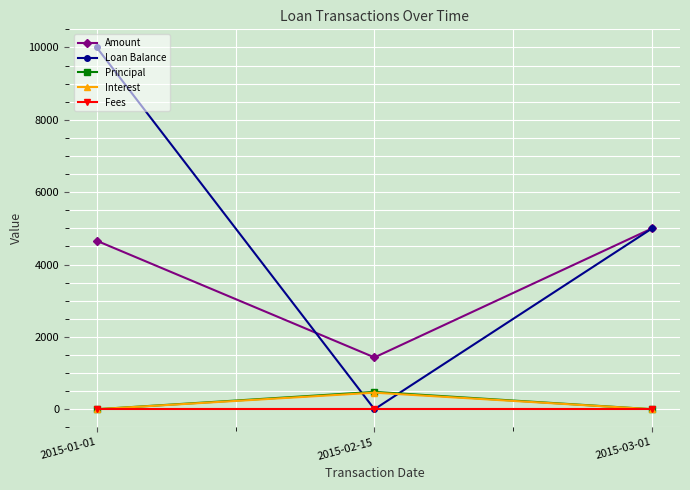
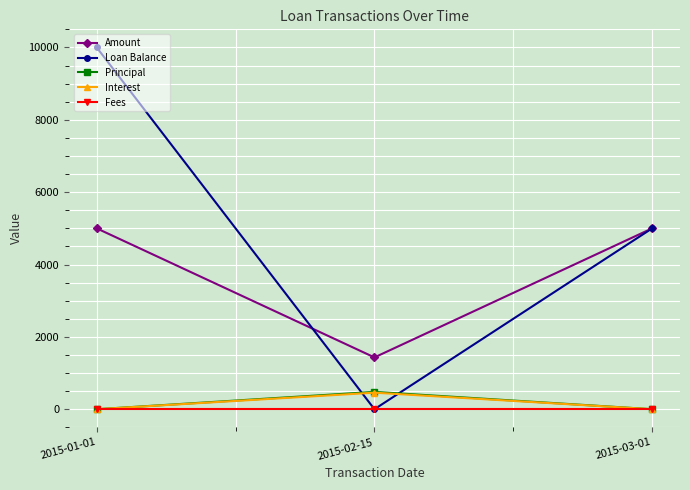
  {
    "Amount": {
-     "2015-01-01": 4700,
+     "2015-01-01": 5000,
      "2015-02-15": 1400
    }
  }
